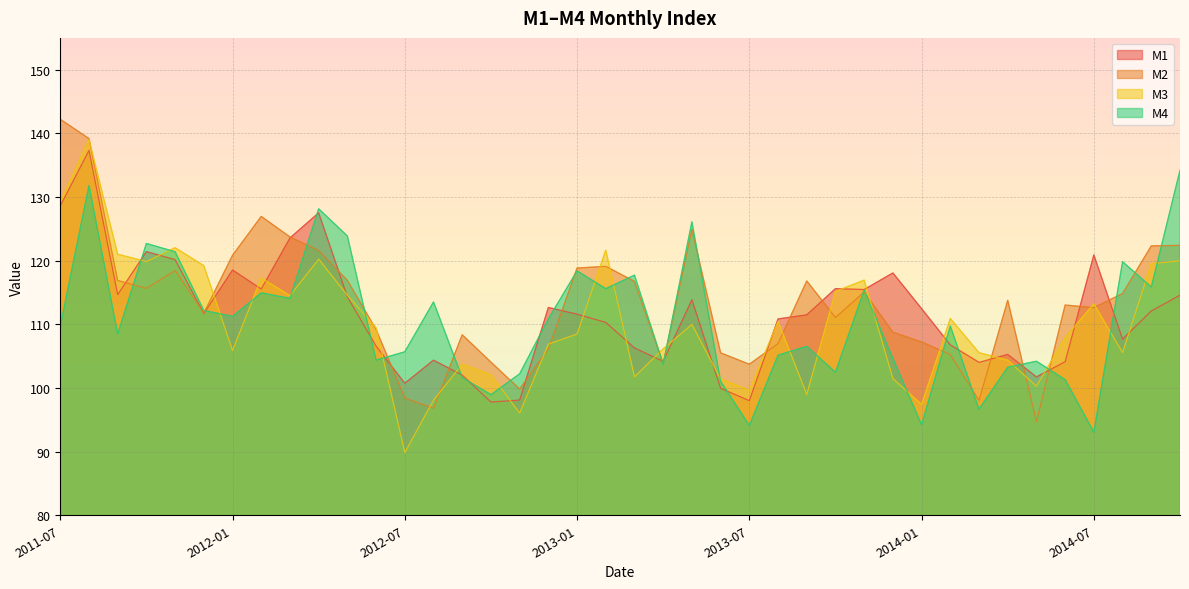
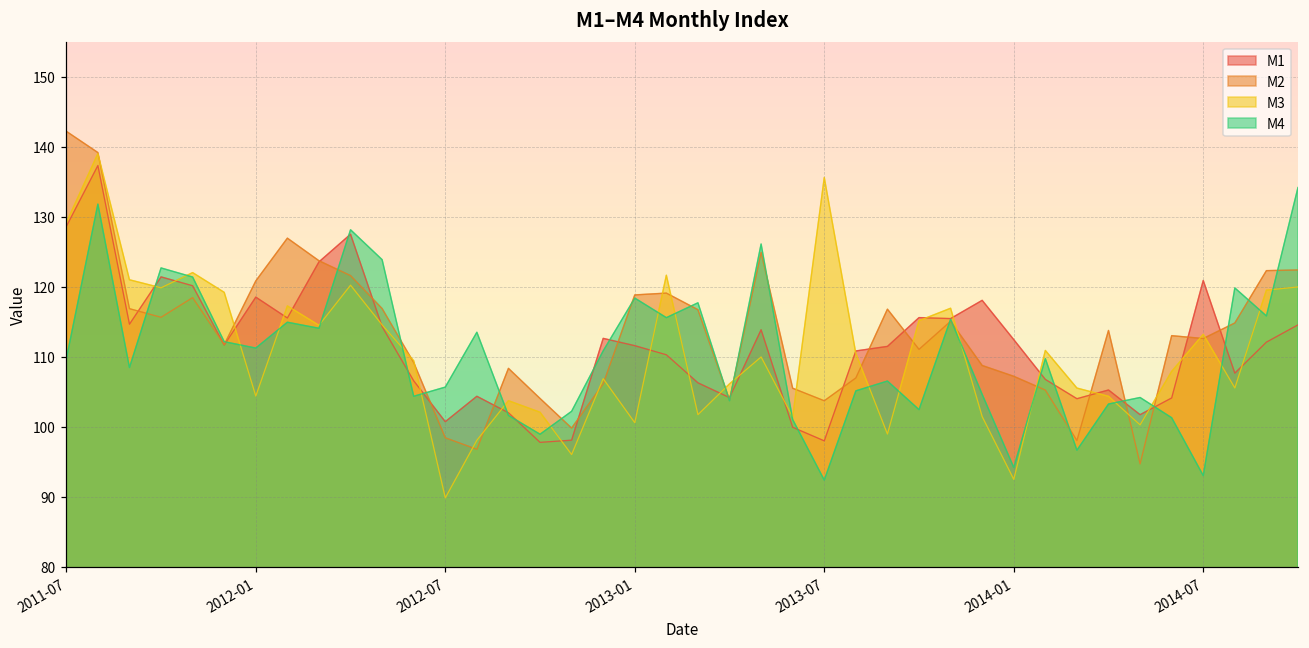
  {
    "M3": {
      "2011-07": 129,
-     "2012-01": 106,
+     "2012-01": 104,
      "2012-07": 90,
-     "2013-01": 108,
-     "2013-07": 100,
-     "2014-01": 97,
+     "2013-01": 101,
+     "2013-07": 136,
+     "2014-01": 93,
      "2014-07": 113
    },
    "M4": {
      "2011-07": 110,
      "2012-01": 111,
      "2012-07": 106,
      "2013-01": 118,
-     "2013-07": 94,
+     "2013-07": 92,
      "2014-01": 94,
      "2014-07": 93
    }
  }
